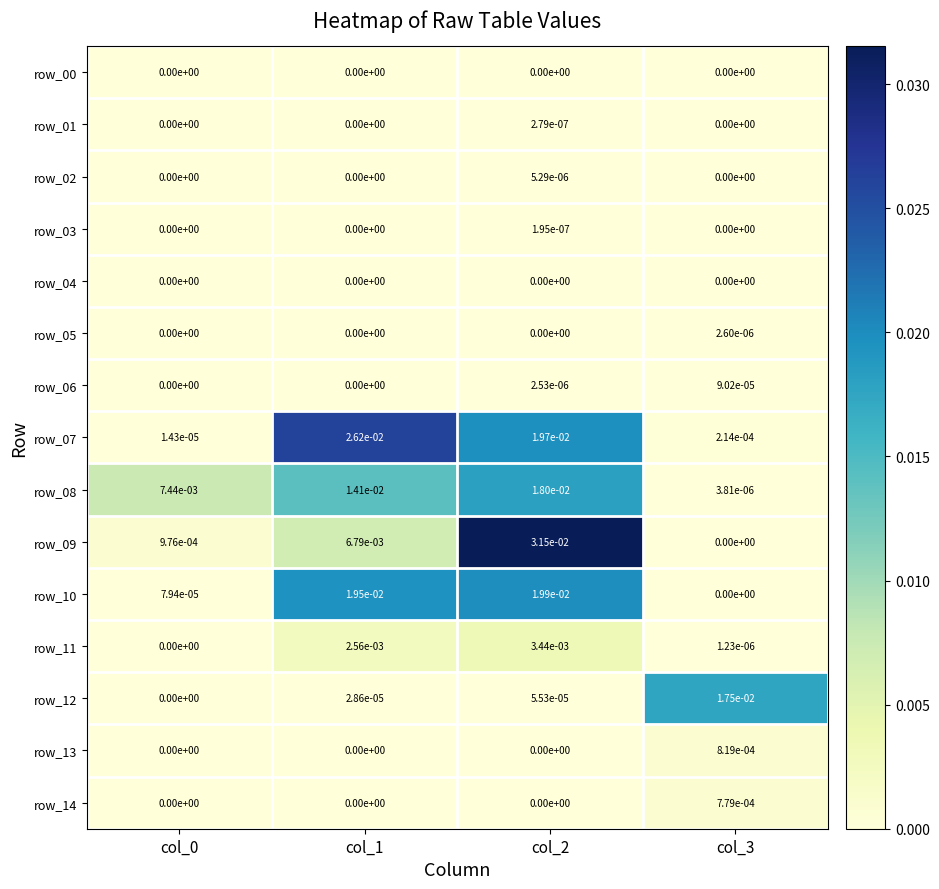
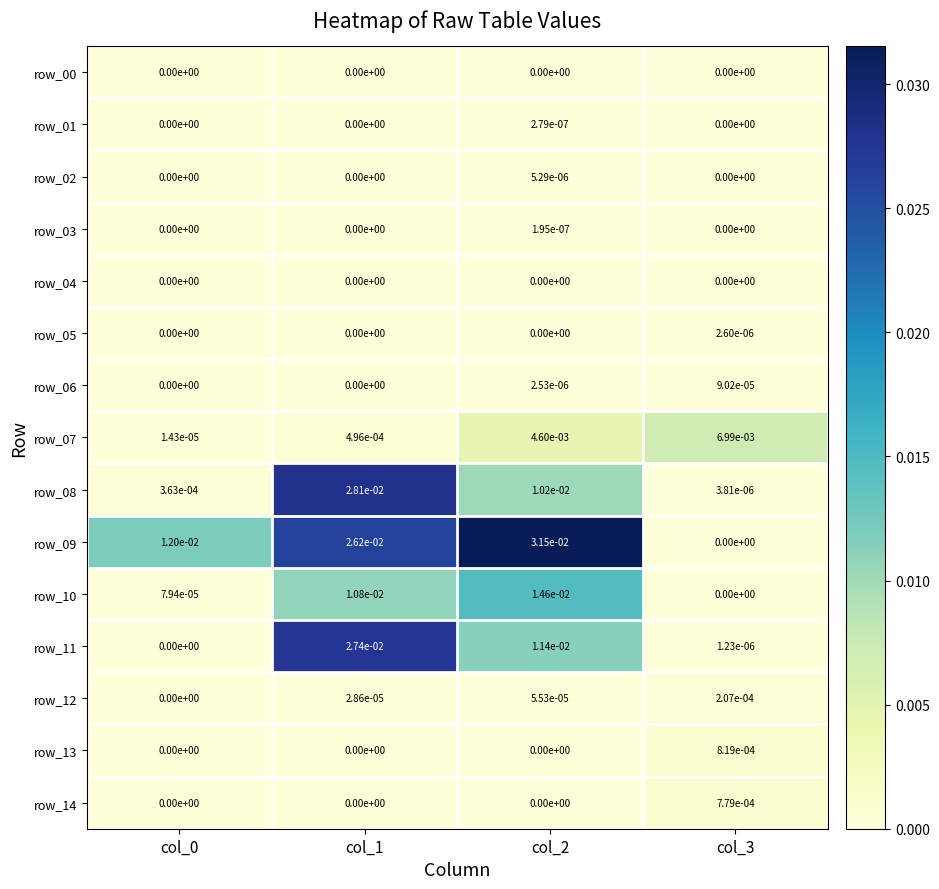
  {
    "row_00": {
      "col_0": "0.00e+00",
      "col_1": "0.00e+00",
      "col_2": "0.00e+00",
      "col_3": "0.00e+00"
    },
    "row_01": {
      "col_0": "0.00e+00",
      "col_1": "0.00e+00",
      "col_2": "2.79e-07",
      "col_3": "0.00e+00"
    },
    "row_02": {
      "col_0": "0.00e+00",
      "col_1": "0.00e+00",
      "col_2": "5.29e-06",
      "col_3": "0.00e+00"
    },
    "row_03": {
      "col_0": "0.00e+00",
      "col_1": "0.00e+00",
      "col_2": "1.95e-07",
      "col_3": "0.00e+00"
    },
    "row_04": {
      "col_0": "0.00e+00",
      "col_1": "0.00e+00",
      "col_2": "0.00e+00",
      "col_3": "0.00e+00"
    },
    "row_05": {
      "col_0": "0.00e+00",
      "col_1": "0.00e+00",
      "col_2": "0.00e+00",
      "col_3": "2.60e-06"
    },
    "row_06": {
      "col_0": "0.00e+00",
      "col_1": "0.00e+00",
      "col_2": "2.53e-06",
      "col_3": "9.02e-05"
    },
    "row_07": {
      "col_0": "1.43e-05",
-     "col_1": "2.62e-02",
-     "col_2": "1.97e-02",
-     "col_3": "2.14e-04"
+     "col_1": "4.96e-04",
+     "col_2": "4.60e-03",
+     "col_3": "6.99e-03"
    },
    "row_08": {
-     "col_0": "7.44e-03",
-     "col_1": "1.41e-02",
-     "col_2": "1.80e-02",
+     "col_0": "3.63e-04",
+     "col_1": "2.81e-02",
+     "col_2": "1.02e-02",
      "col_3": "3.81e-06"
    },
    "row_09": {
-     "col_0": "9.76e-04",
-     "col_1": "6.79e-03",
+     "col_0": "1.20e-02",
+     "col_1": "2.62e-02",
      "col_2": "3.15e-02",
      "col_3": "0.00e+00"
    },
    "row_10": {
      "col_0": "7.94e-05",
-     "col_1": "1.95e-02",
-     "col_2": "1.99e-02",
+     "col_1": "1.08e-02",
+     "col_2": "1.46e-02",
      "col_3": "0.00e+00"
    },
    "row_11": {
      "col_0": "0.00e+00",
-     "col_1": "2.56e-03",
-     "col_2": "3.44e-03",
+     "col_1": "2.74e-02",
+     "col_2": "1.14e-02",
      "col_3": "1.23e-06"
    },
    "row_12": {
      "col_0": "0.00e+00",
      "col_1": "2.86e-05",
      "col_2": "5.53e-05",
-     "col_3": "1.75e-02"
+     "col_3": "2.07e-04"
    },
    "row_13": {
      "col_0": "0.00e+00",
      "col_1": "0.00e+00",
      "col_2": "0.00e+00",
      "col_3": "8.19e-04"
    },
    "row_14": {
      "col_0": "0.00e+00",
      "col_1": "0.00e+00",
      "col_2": "0.00e+00",
      "col_3": "7.79e-04"
    }
  }
